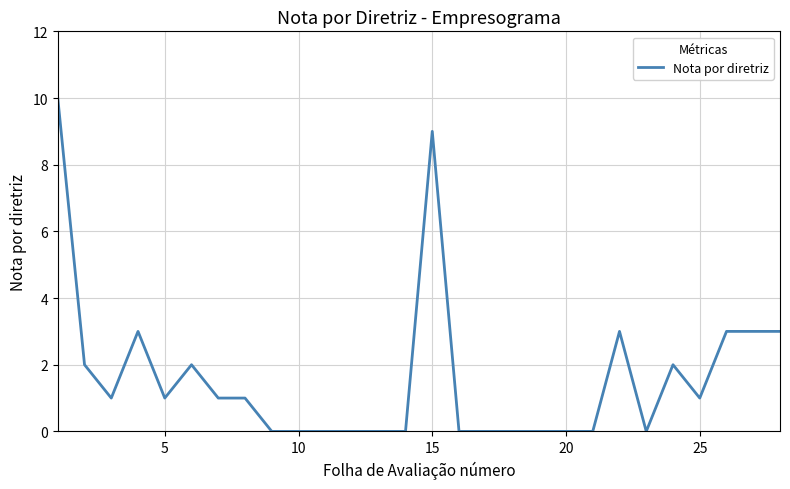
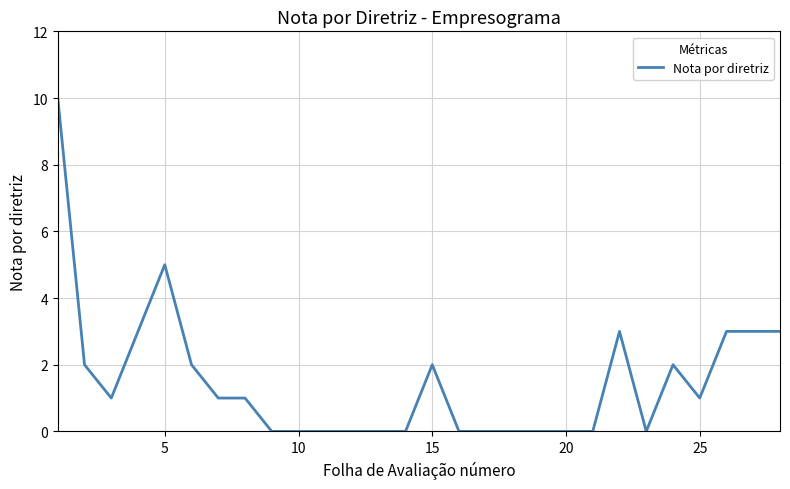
  {
-   "5": 1,
+   "5": 5,
    "10": 0,
-   "15": 9,
+   "15": 2,
    "20": 0,
    "25": 1
  }
